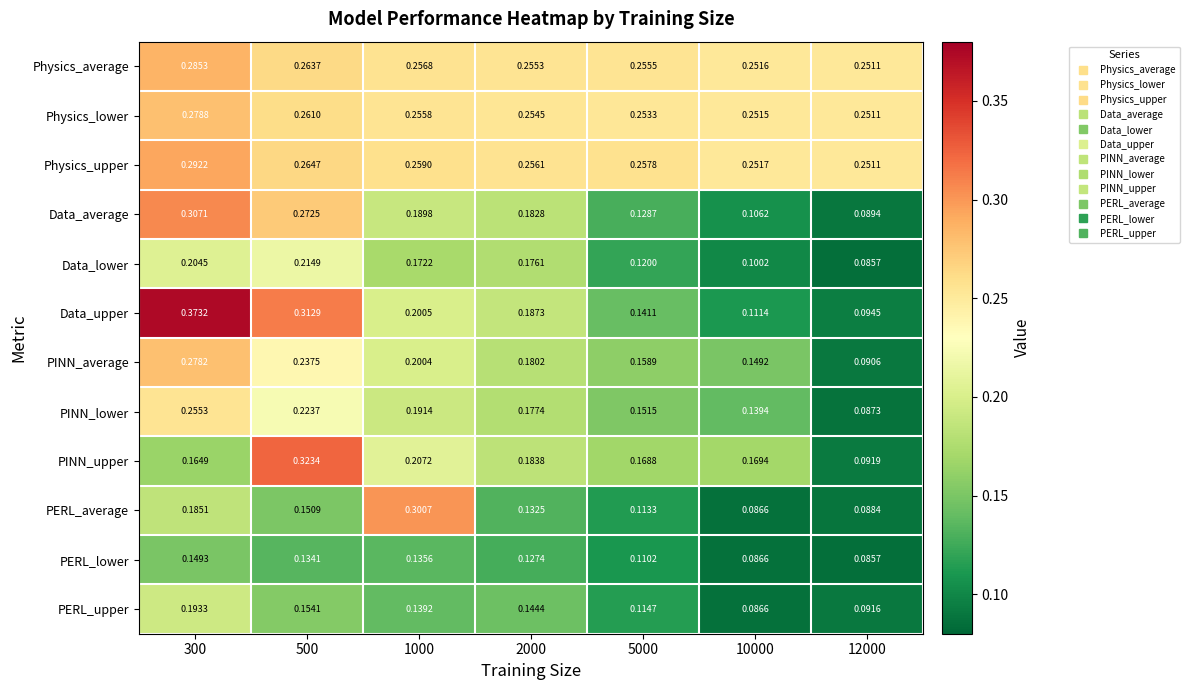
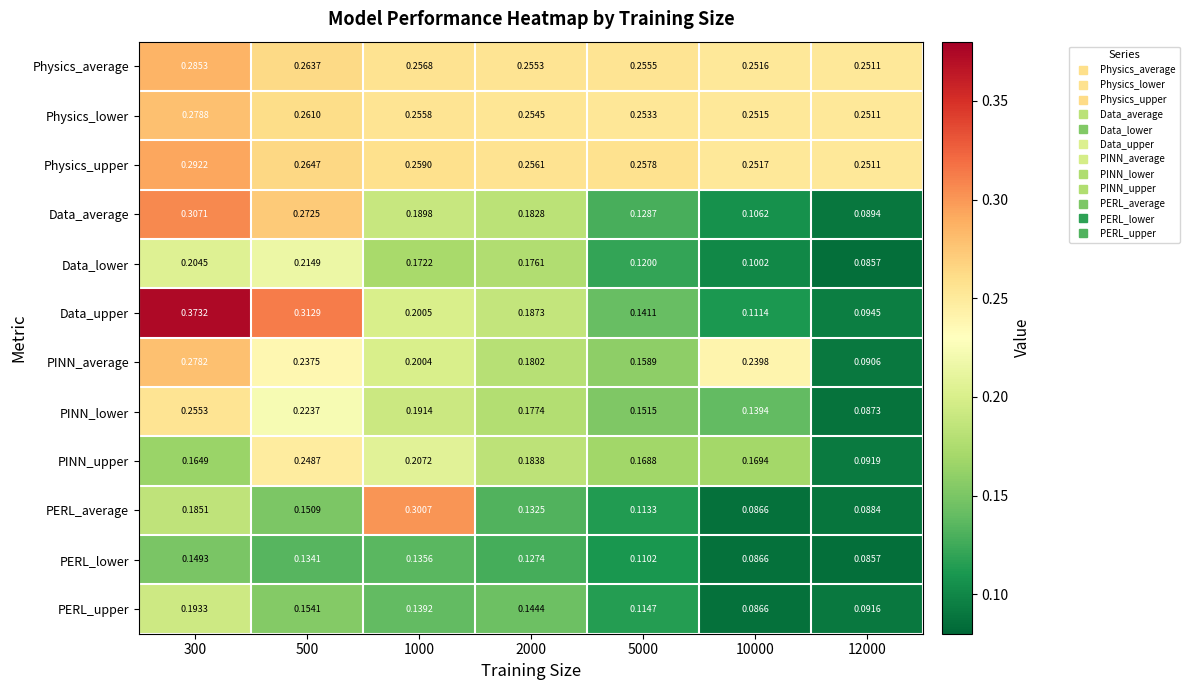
  {
    "Physics_average": {
      "300": 0.2853,
      "500": 0.2637,
      "1000": 0.2568,
      "2000": 0.2553,
      "5000": 0.2555,
      "10000": 0.2516,
      "12000": 0.2511
    },
    "Physics_lower": {
      "300": 0.2788,
      "500": 0.2610,
      "1000": 0.2558,
      "2000": 0.2545,
      "5000": 0.2533,
      "10000": 0.2515,
      "12000": 0.2511
    },
    "Physics_upper": {
      "300": 0.2922,
      "500": 0.2647,
      "1000": 0.2590,
      "2000": 0.2561,
      "5000": 0.2578,
      "10000": 0.2517,
      "12000": 0.2511
    },
    "Data_average": {
      "300": 0.3071,
      "500": 0.2725,
      "1000": 0.1898,
      "2000": 0.1828,
      "5000": 0.1287,
      "10000": 0.1062,
      "12000": 0.0894
    },
    "Data_lower": {
      "300": 0.2045,
      "500": 0.2149,
      "1000": 0.1722,
      "2000": 0.1761,
      "5000": 0.1200,
      "10000": 0.1002,
      "12000": 0.0857
    },
    "Data_upper": {
      "300": 0.3732,
      "500": 0.3129,
      "1000": 0.2005,
      "2000": 0.1873,
      "5000": 0.1411,
      "10000": 0.1114,
      "12000": 0.0945
    },
    "PINN_average": {
      "300": 0.2782,
      "500": 0.2375,
      "1000": 0.2004,
      "2000": 0.1802,
      "5000": 0.1589,
-     "10000": 0.1492,
+     "10000": 0.2398,
      "12000": 0.0906
    },
    "PINN_lower": {
      "300": 0.2553,
      "500": 0.2237,
      "1000": 0.1914,
      "2000": 0.1774,
      "5000": 0.1515,
      "10000": 0.1394,
      "12000": 0.0873
    },
    "PINN_upper": {
      "300": 0.1649,
-     "500": 0.3234,
+     "500": 0.2487,
      "1000": 0.2072,
      "2000": 0.1838,
      "5000": 0.1688,
      "10000": 0.1694,
      "12000": 0.0919
    },
    "PERL_average": {
      "300": 0.1851,
      "500": 0.1509,
      "1000": 0.3007,
      "2000": 0.1325,
      "5000": 0.1133,
      "10000": 0.0866,
      "12000": 0.0884
    },
    "PERL_lower": {
      "300": 0.1493,
      "500": 0.1341,
      "1000": 0.1356,
      "2000": 0.1274,
      "5000": 0.1102,
      "10000": 0.0866,
      "12000": 0.0857
    },
    "PERL_upper": {
      "300": 0.1933,
      "500": 0.1541,
      "1000": 0.1392,
      "2000": 0.1444,
      "5000": 0.1147,
      "10000": 0.0866,
      "12000": 0.0916
    }
  }
